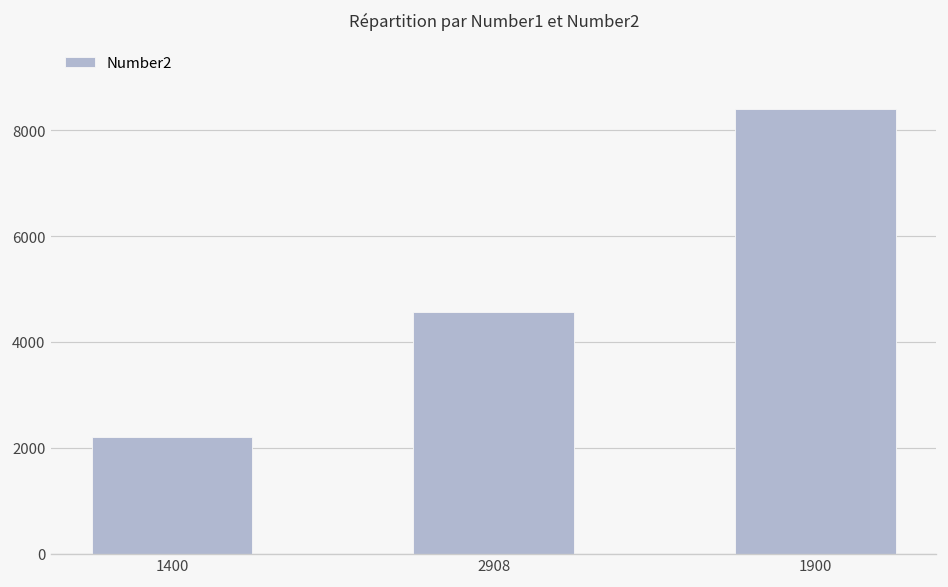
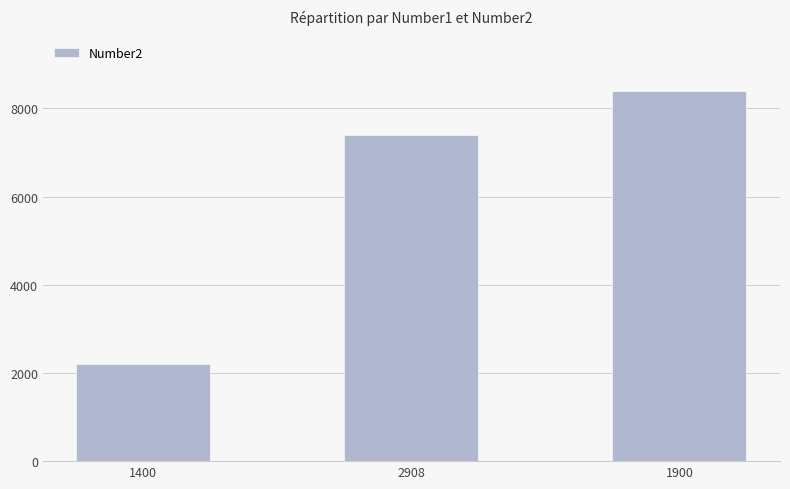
  {
    "1400": 2200,
-   "2908": 4600,
+   "2908": 7400,
    "1900": 8400
  }
